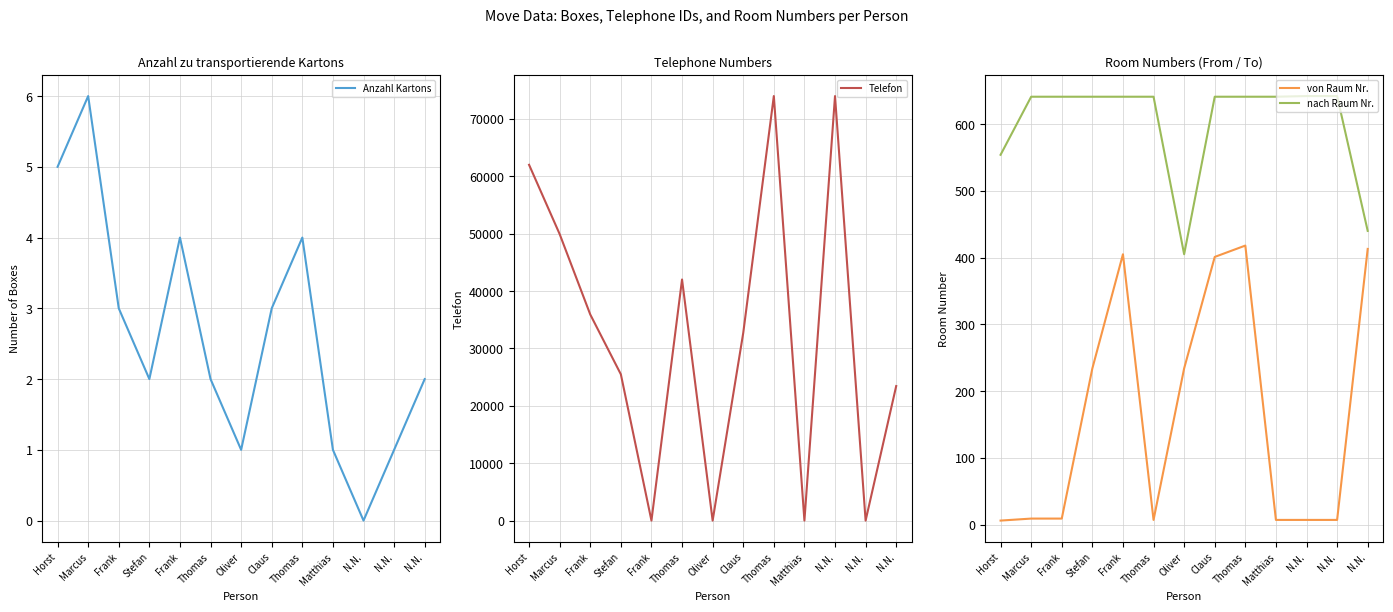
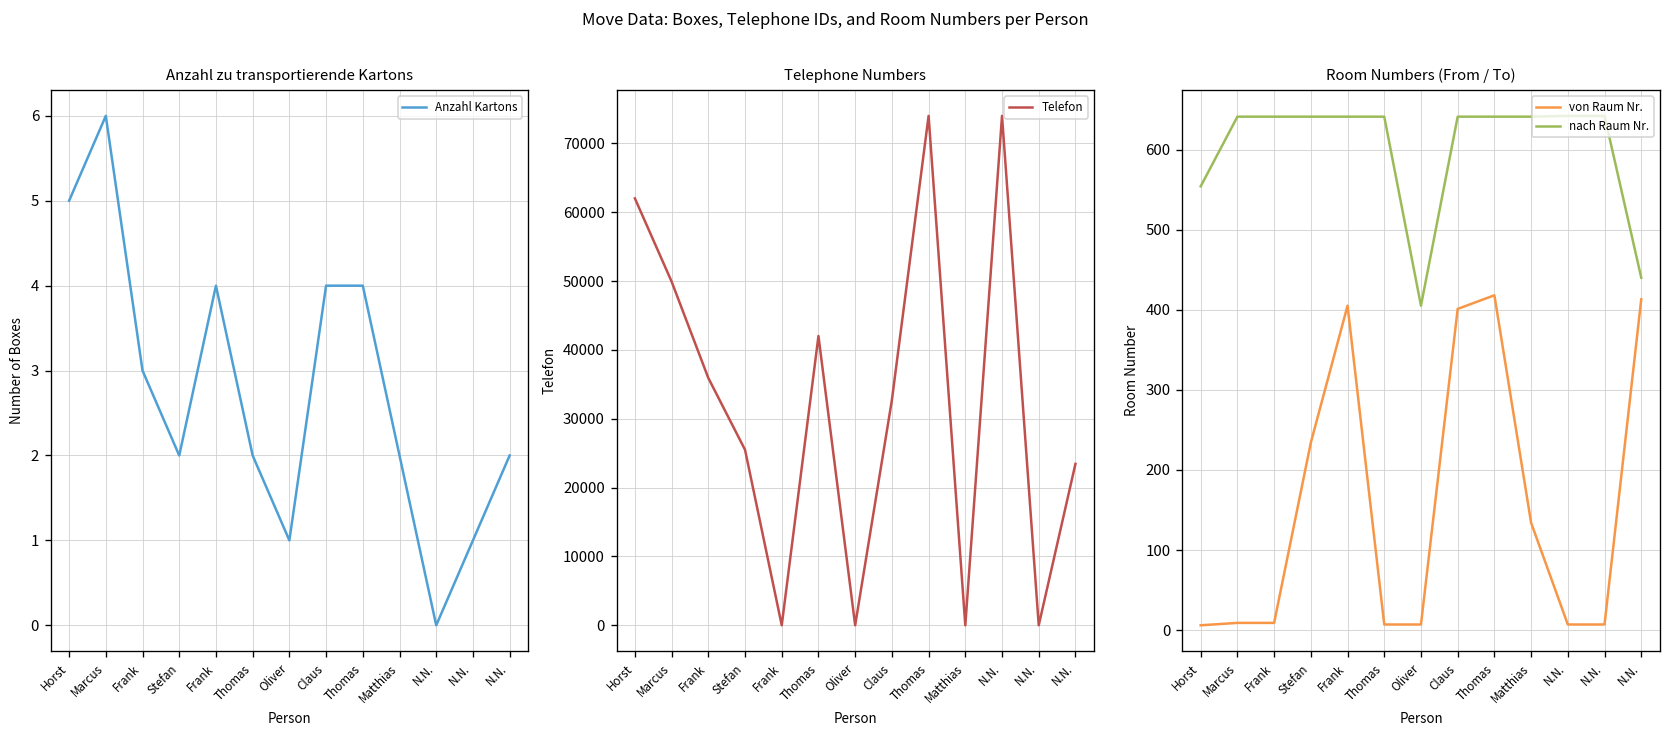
  {
    "Anzahl zu transportierende Kartons": {
      "Horst": 5,
      "Marcus": 6,
      "Stefan": 2,
      "Oliver": 1,
-     "Claus": 3,
-     "Matthias": 1
+     "Claus": 4,
+     "Matthias": 2
    },
    "Telephone Numbers": {
      "Horst": 62000,
      "Marcus": 50000,
      "Stefan": 25000,
      "Oliver": 0,
      "Claus": 33000,
      "Matthias": 0
    },
    "Room Numbers (From / To)": {
      "von Raum Nr.": {
        "Horst": 10,
        "Marcus": 10,
        "Stefan": 230,
-       "Oliver": 230,
+       "Oliver": 10,
        "Claus": 400,
-       "Matthias": 10
+       "Matthias": 130
      },
      "nach Raum Nr.": {
        "Horst": 550,
        "Marcus": 640,
        "Stefan": 640,
        "Oliver": 410,
        "Claus": 640,
        "Matthias": 640
      }
    }
  }
